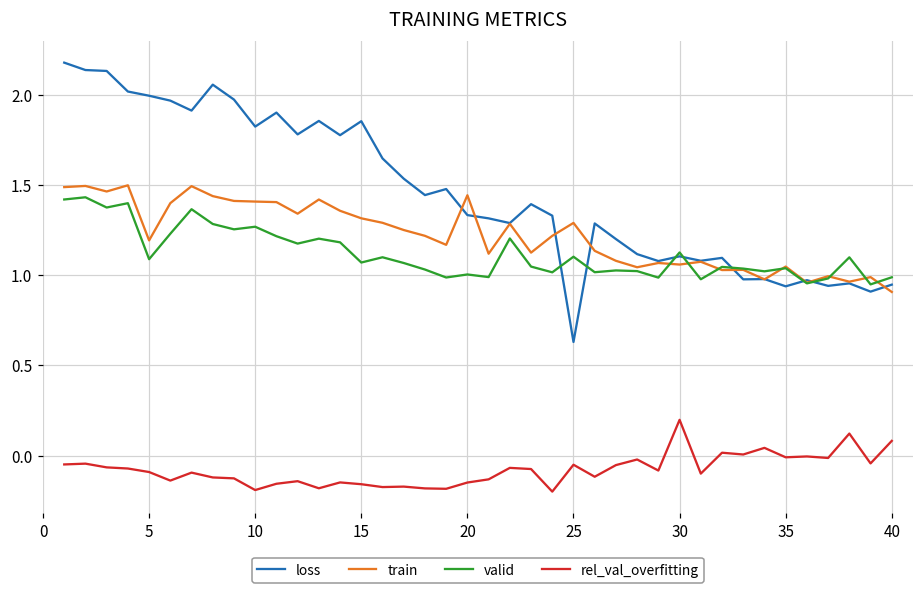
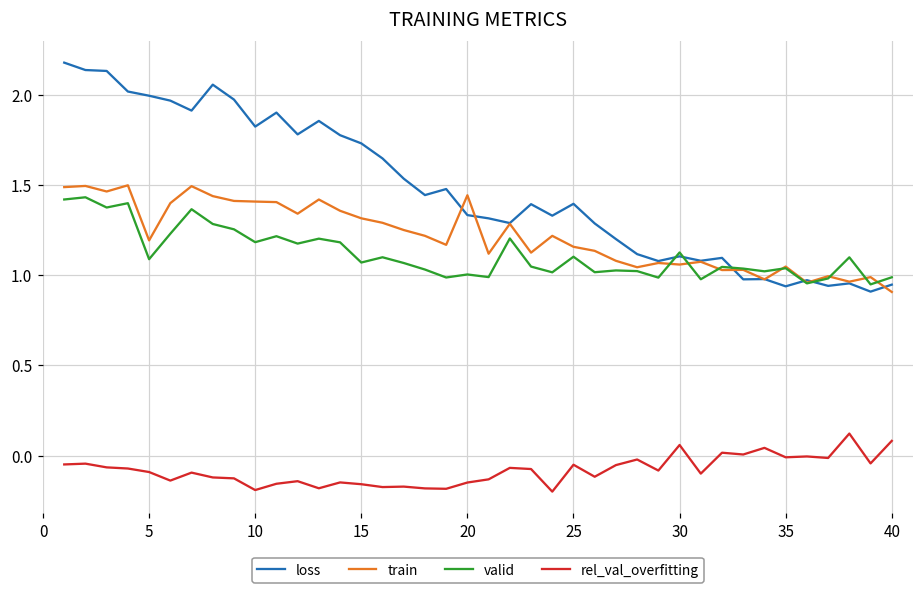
  {
    "loss": {
      "5": 1.99,
      "10": 1.82,
-     "15": 1.85,
+     "15": 1.73,
      "20": 1.33,
-     "25": 0.63,
+     "25": 1.40,
      "30": 1.10,
      "35": 0.94,
      "40": 0.95
    },
    "train": {
      "5": 1.19,
      "10": 1.41,
      "15": 1.32,
      "20": 1.44,
-     "25": 1.29,
+     "25": 1.16,
      "30": 1.06,
      "40": 0.91
    },
    "valid": {
      "5": 1.09,
-     "10": 1.27,
+     "10": 1.18,
      "15": 1.07,
      "20": 1.00,
      "25": 1.10,
      "30": 1.13,
      "40": 0.99
    },
    "rel_val_overfitting": {
      "5": -0.09,
      "10": -0.19,
      "15": -0.16,
      "20": -0.15,
      "25": -0.05,
-     "30": 0.20,
+     "30": 0.06,
      "35": -0.01,
      "40": 0.08
    }
  }
